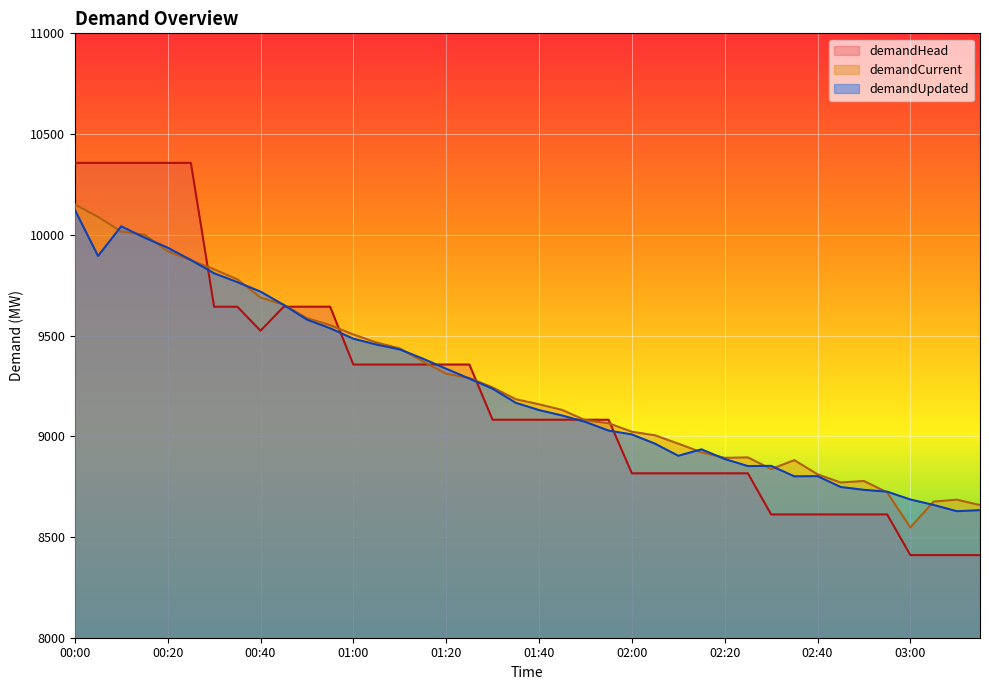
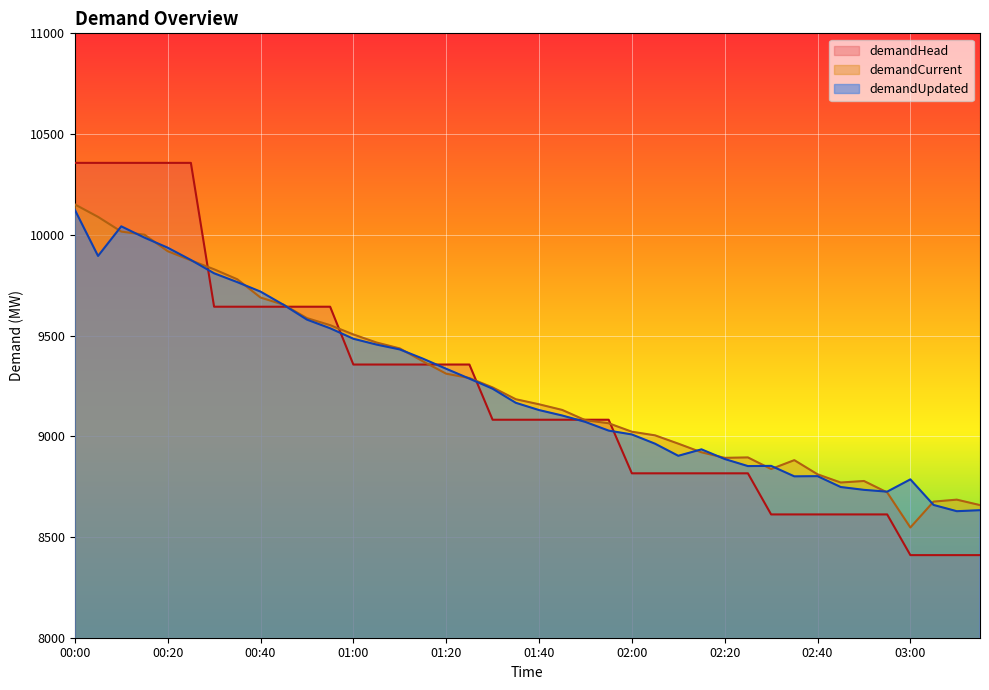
  {
    "demandHead": {
      "00:00": 10360,
      "00:20": 10360,
-     "00:40": 9520,
+     "00:40": 9640,
      "01:00": 9360,
      "01:20": 9360,
      "01:40": 9080,
      "02:00": 8820,
      "02:20": 8820,
      "02:40": 8610,
      "03:00": 8410
    },
    "demandCurrent": {
      "00:00": 10150,
      "00:20": 9920,
      "00:40": 9690,
      "01:00": 9510,
      "01:20": 9310,
      "01:40": 9160,
      "02:00": 9020,
      "03:00": 8550
    },
    "demandUpdated": {
      "00:00": 10120,
      "00:20": 9940,
      "00:40": 9720,
      "01:00": 9480,
      "01:20": 9340,
      "01:40": 9130,
      "02:00": 9010,
-     "03:00": 8690
+     "03:00": 8790
    }
  }
